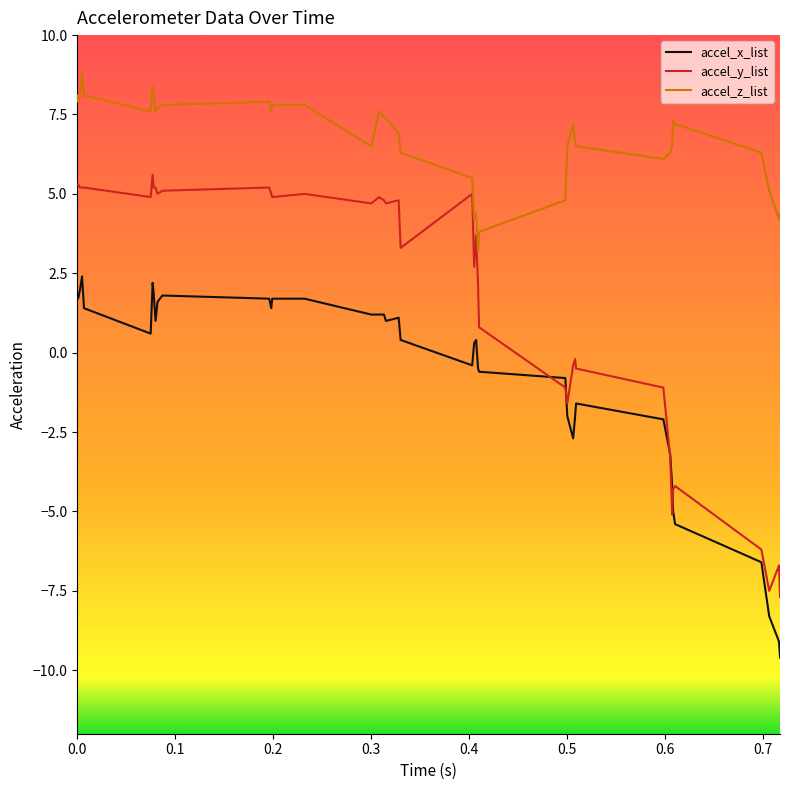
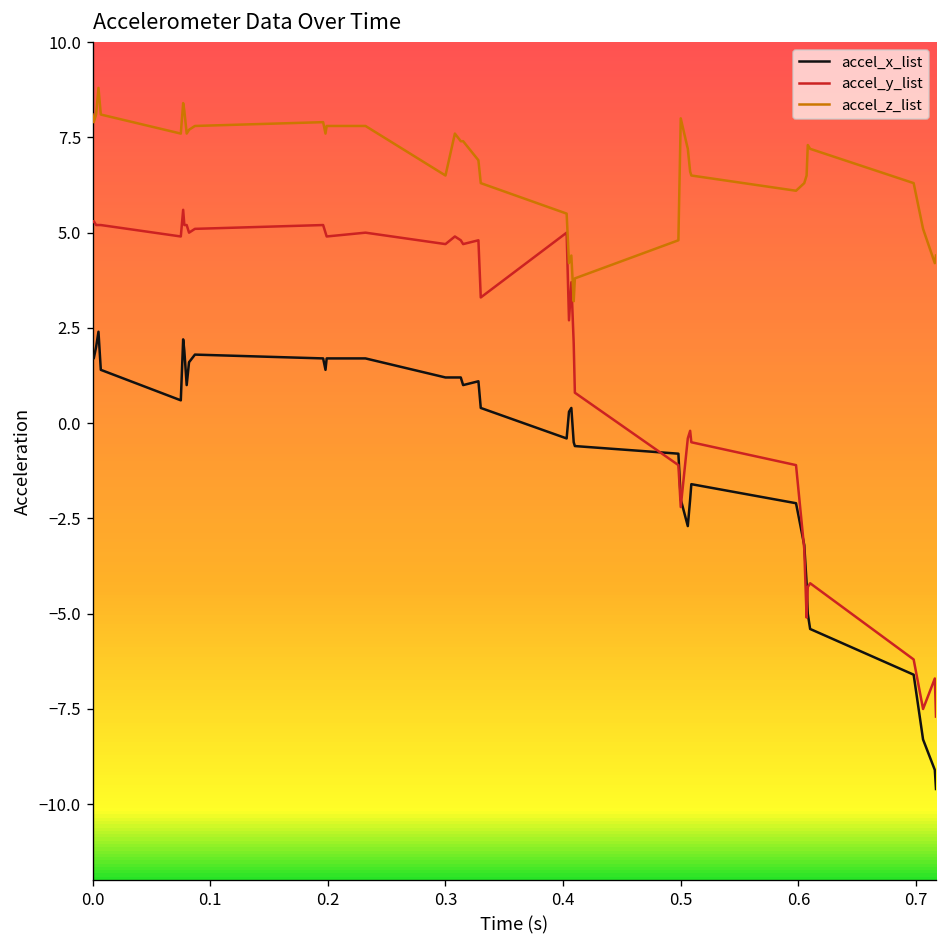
  {
    "accel_x_list": {
      "0.0": 1.7,
      "0.3": 1.2,
      "0.5": -2.0
    },
    "accel_y_list": {
      "0.0": 5.3,
      "0.3": 4.7,
-     "0.5": -1.6
+     "0.5": -2.2
    },
    "accel_z_list": {
      "0.0": 8.1,
      "0.3": 6.5,
-     "0.5": 6.5
+     "0.5": 8.0
    }
  }
